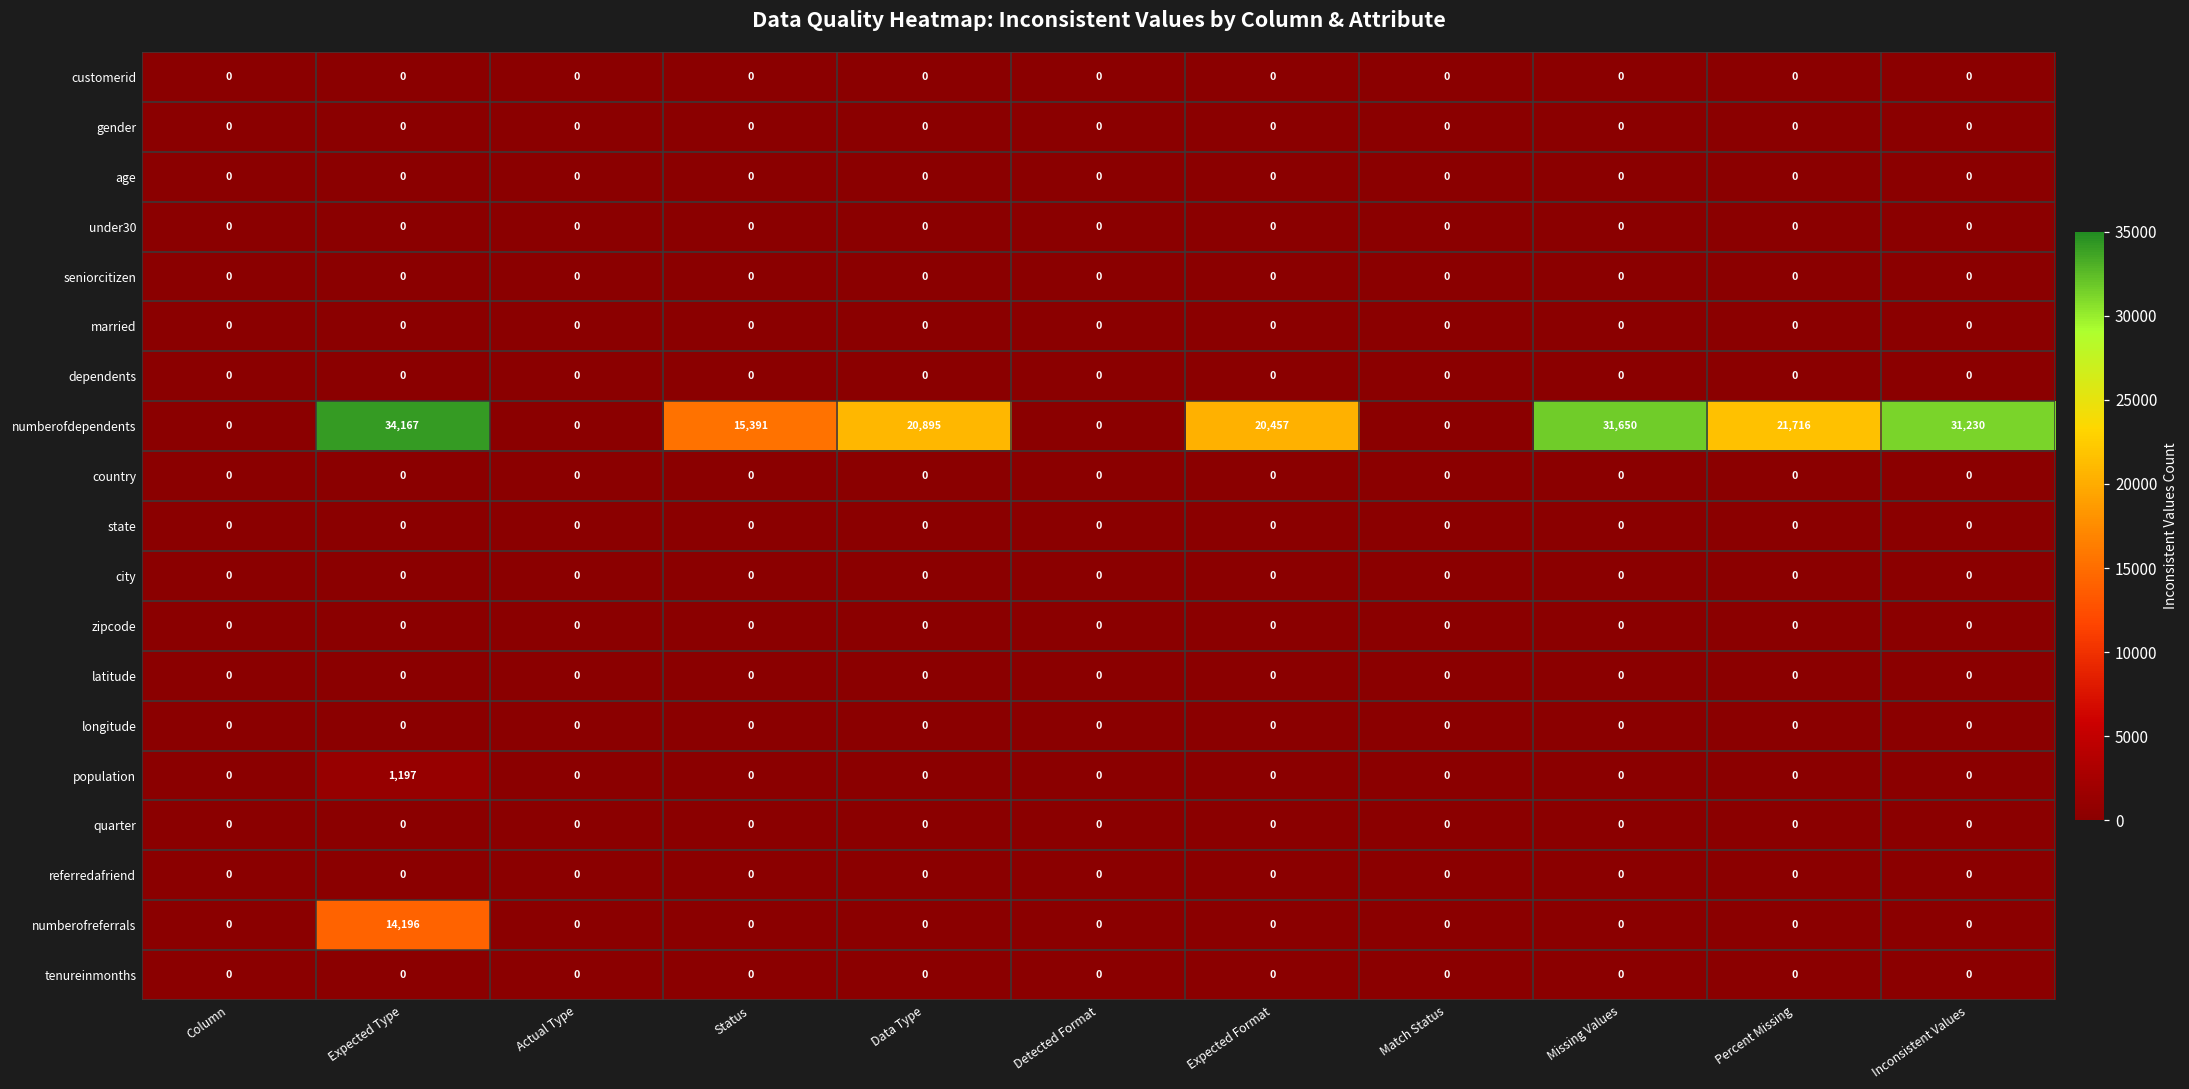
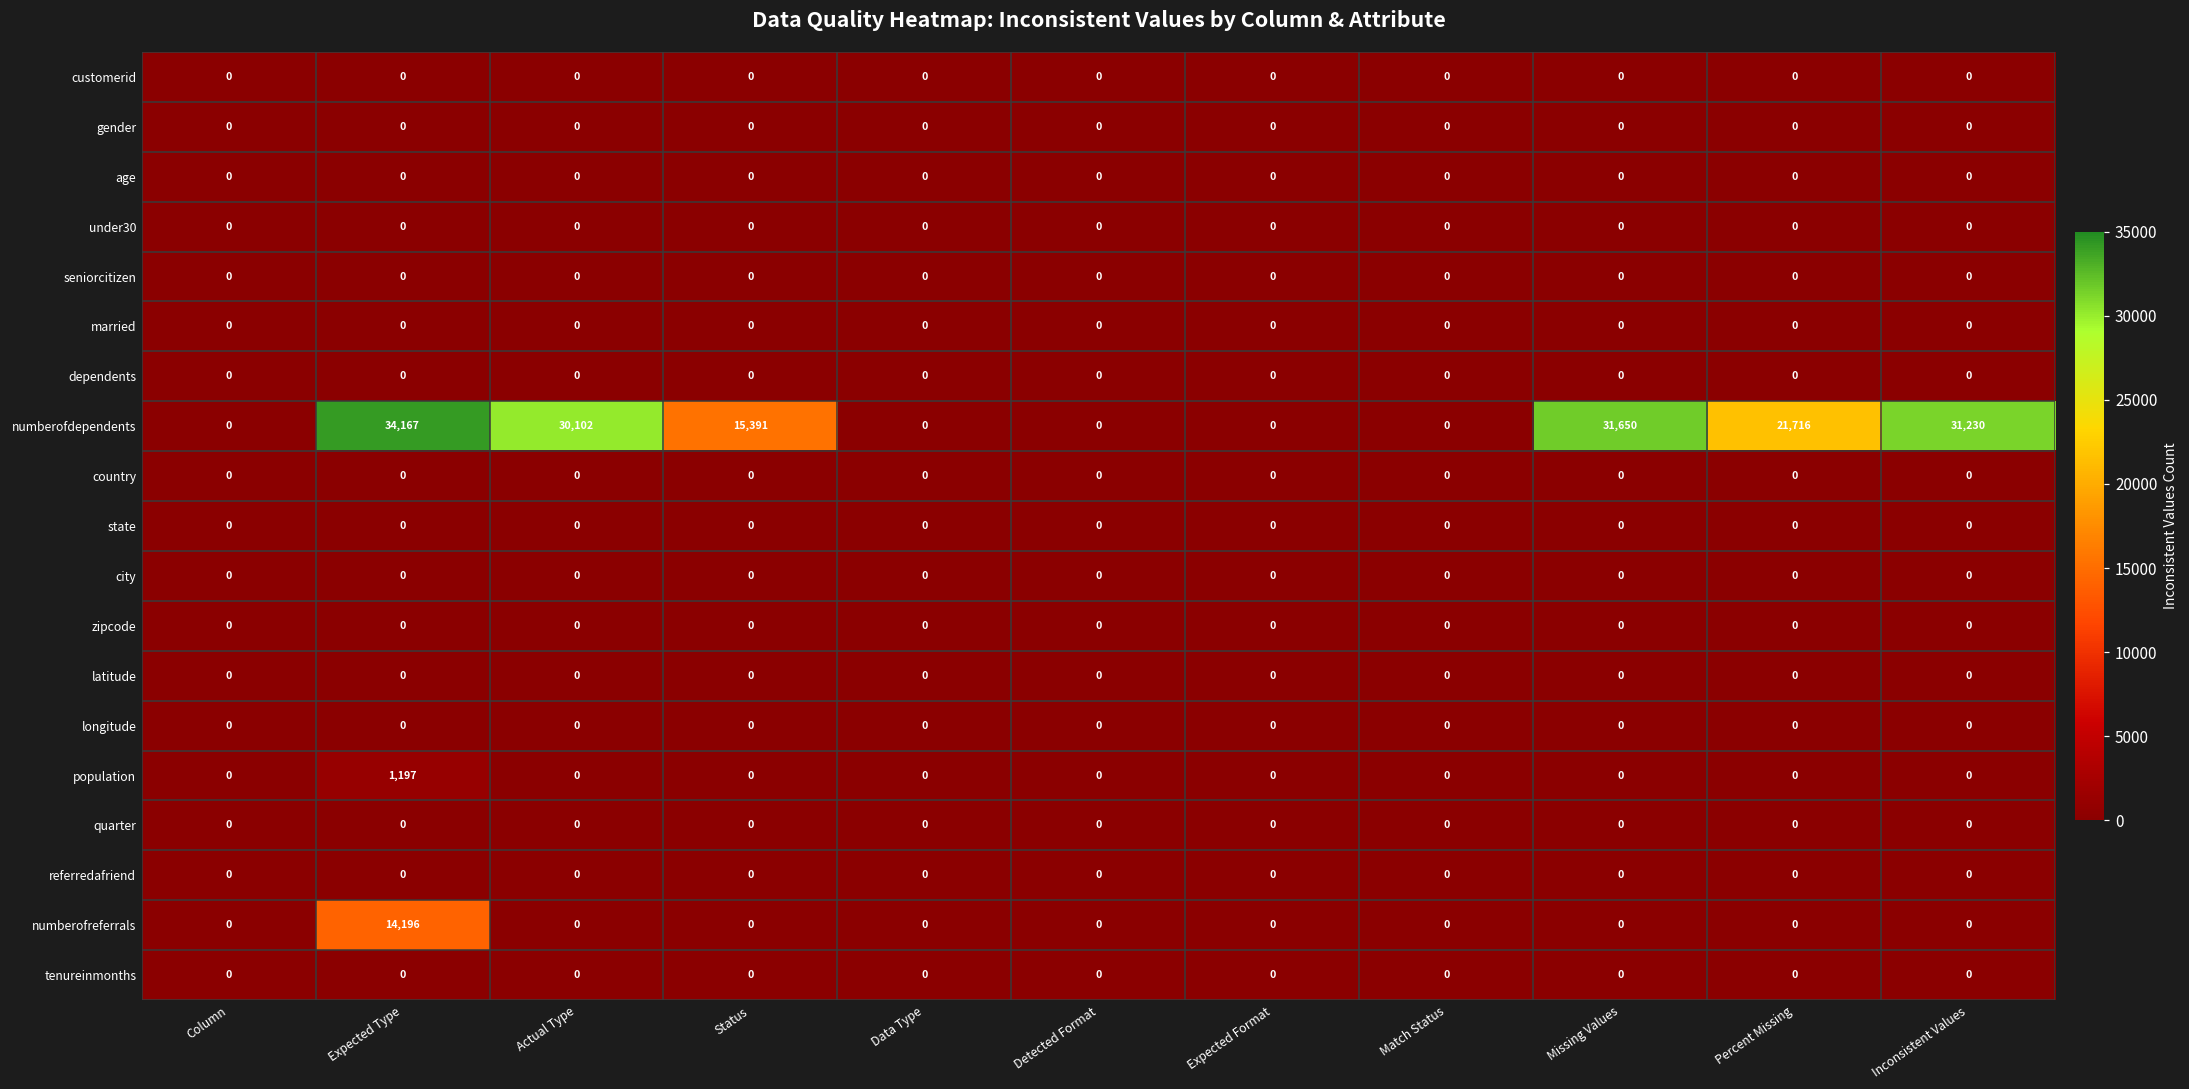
  {
    "numberofdependents": {
      "Column": "0",
      "Expected Type": "34,167",
-     "Actual Type": "0",
+     "Actual Type": "30,102",
      "Status": "15,391",
-     "Data Type": "20,895",
+     "Data Type": "0",
      "Detected Format": "0",
-     "Expected Format": "20,457",
+     "Expected Format": "0",
      "Match Status": "0",
      "Missing Values": "31,650",
      "Percent Missing": "21,716",
      "Inconsistent Values": "31,230"
    }
  }
